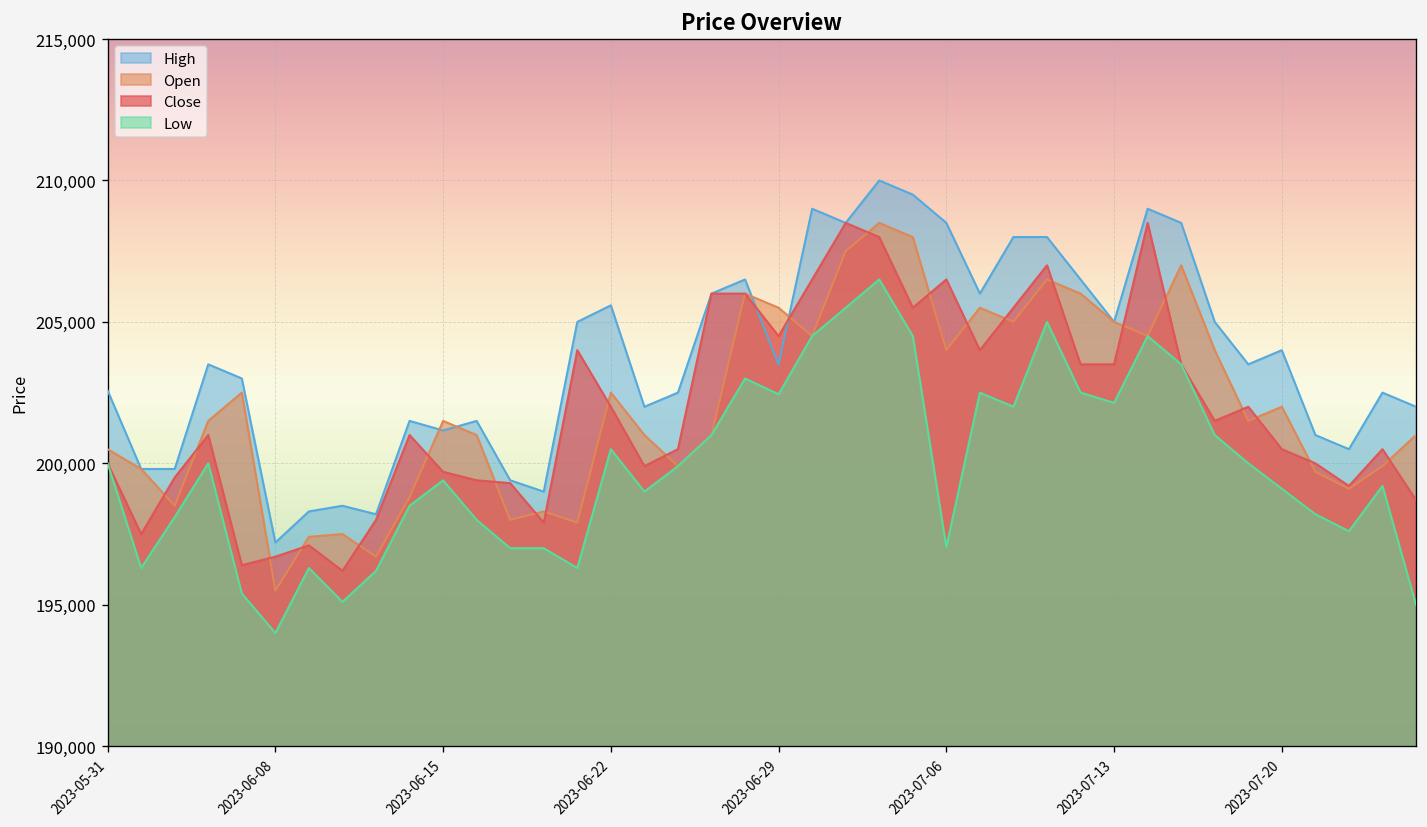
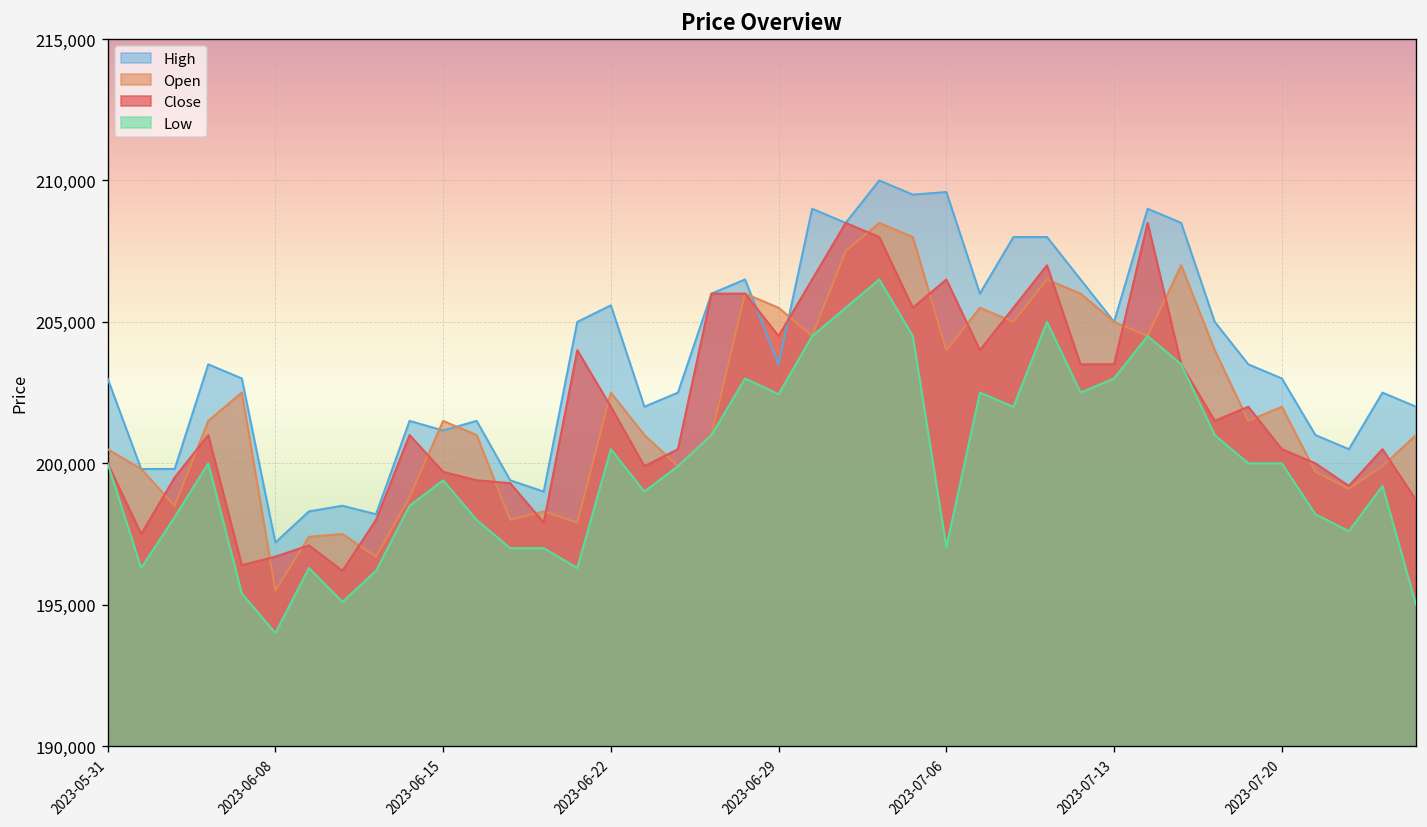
  {
    "High": {
-     "2023-05-31": "202,600",
+     "2023-05-31": "203,000",
      "2023-06-08": "197,200",
      "2023-06-15": "201,200",
      "2023-06-22": "205,600",
      "2023-06-29": "203,500",
-     "2023-07-06": "208,500",
-     "2023-07-20": "204,000"
+     "2023-07-06": "209,600",
+     "2023-07-20": "203,000"
    },
    "Low": {
      "2023-06-08": "194,000",
      "2023-06-15": "199,400",
      "2023-06-22": "200,500",
      "2023-06-29": "202,400",
      "2023-07-06": "197,000",
-     "2023-07-13": "202,100",
-     "2023-07-20": "199,100"
+     "2023-07-13": "203,000",
+     "2023-07-20": "200,000"
    }
  }
